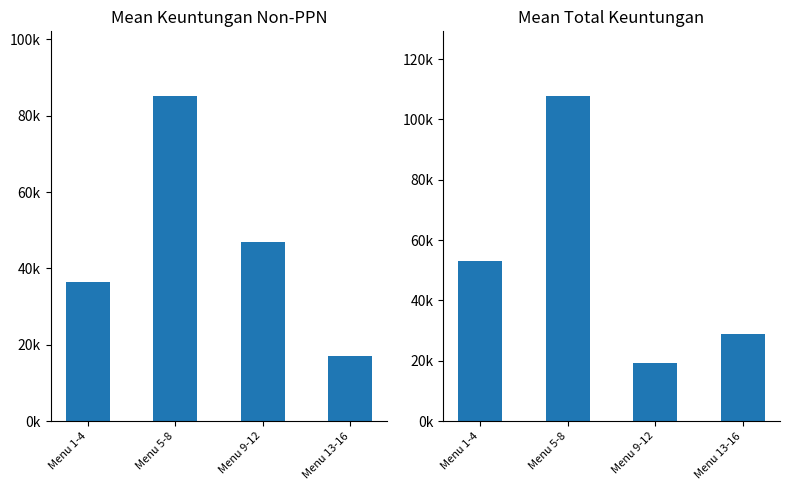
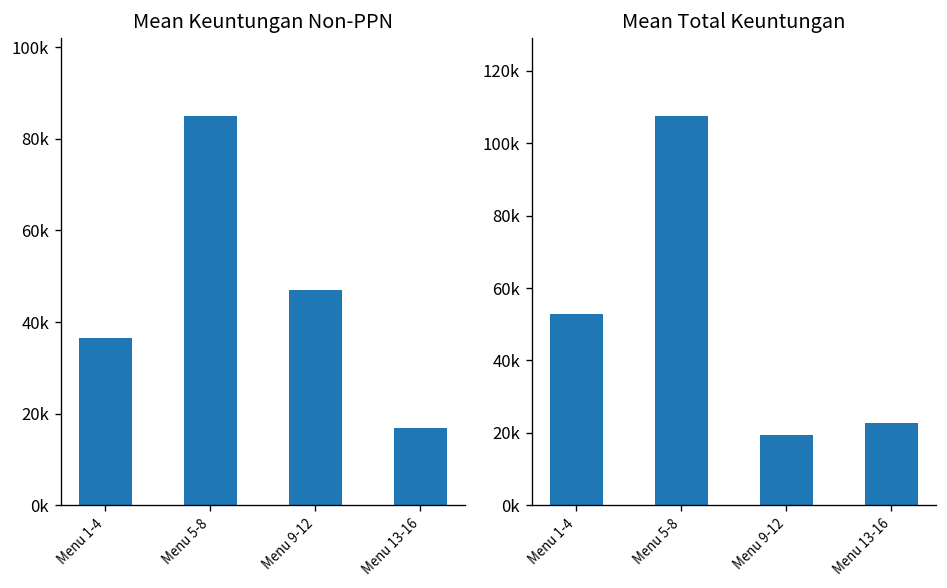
  {
    "Mean Keuntungan Non-PPN": {
      "Menu 1-4": 36000,
      "Menu 5-8": 85000,
      "Menu 9-12": 47000,
      "Menu 13-16": 17000
    },
    "Mean Total Keuntungan": {
      "Menu 1-4": 53000,
      "Menu 5-8": 108000,
      "Menu 9-12": 19000,
-     "Menu 13-16": 29000
+     "Menu 13-16": 23000
    }
  }
